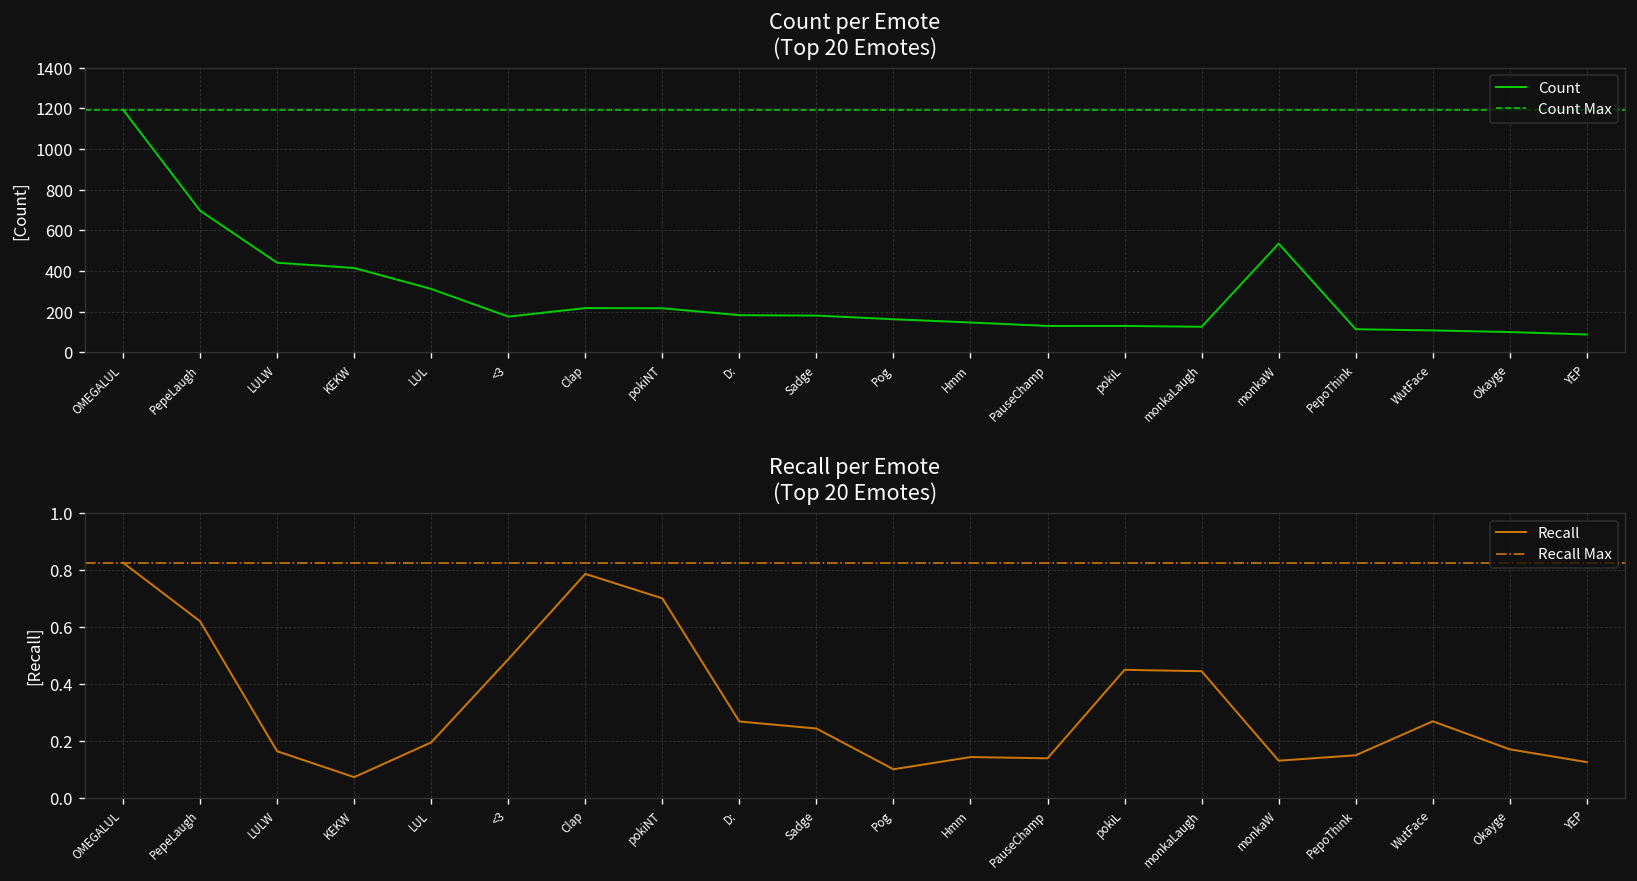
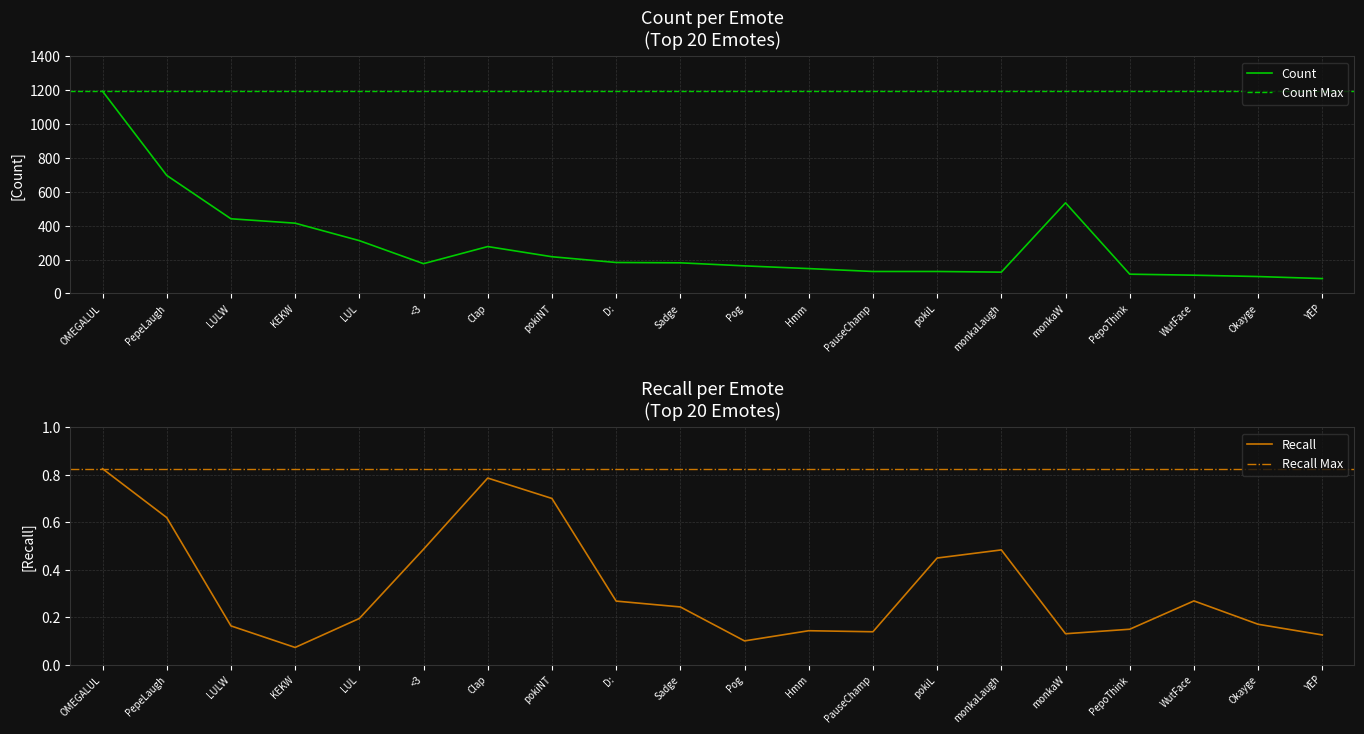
  {
    "Count per Emote (Top 20 Emotes)": {
      "OMEGALUL": 1190,
      "PepeLaugh": 700,
      "LULW": 440,
      "KEKW": 420,
      "LUL": 310,
      "<3": 180,
-     "Clap": 220,
+     "Clap": 280,
      "pokiNT": 220,
      "D:": 180,
      "Sadge": 180,
      "Pog": 160,
      "Hmm": 150,
      "PauseChamp": 130,
      "pokiL": 130,
      "monkaLaugh": 130,
      "monkaW": 540,
      "PepoThink": 110,
      "WutFace": 110,
      "Okayge": 100,
      "YEP": 90
    },
    "Recall per Emote (Top 20 Emotes)": {
      "OMEGALUL": 0.83,
      "PepeLaugh": 0.62,
      "LULW": 0.16,
      "KEKW": 0.07,
      "LUL": 0.19,
      "<3": 0.49,
      "Clap": 0.79,
      "pokiNT": 0.70,
      "D:": 0.27,
      "Sadge": 0.24,
      "Pog": 0.10,
      "Hmm": 0.14,
      "PauseChamp": 0.14,
      "pokiL": 0.45,
-     "monkaLaugh": 0.44,
+     "monkaLaugh": 0.48,
      "monkaW": 0.13,
      "PepoThink": 0.15,
      "WutFace": 0.27,
      "Okayge": 0.17,
      "YEP": 0.13
    }
  }
